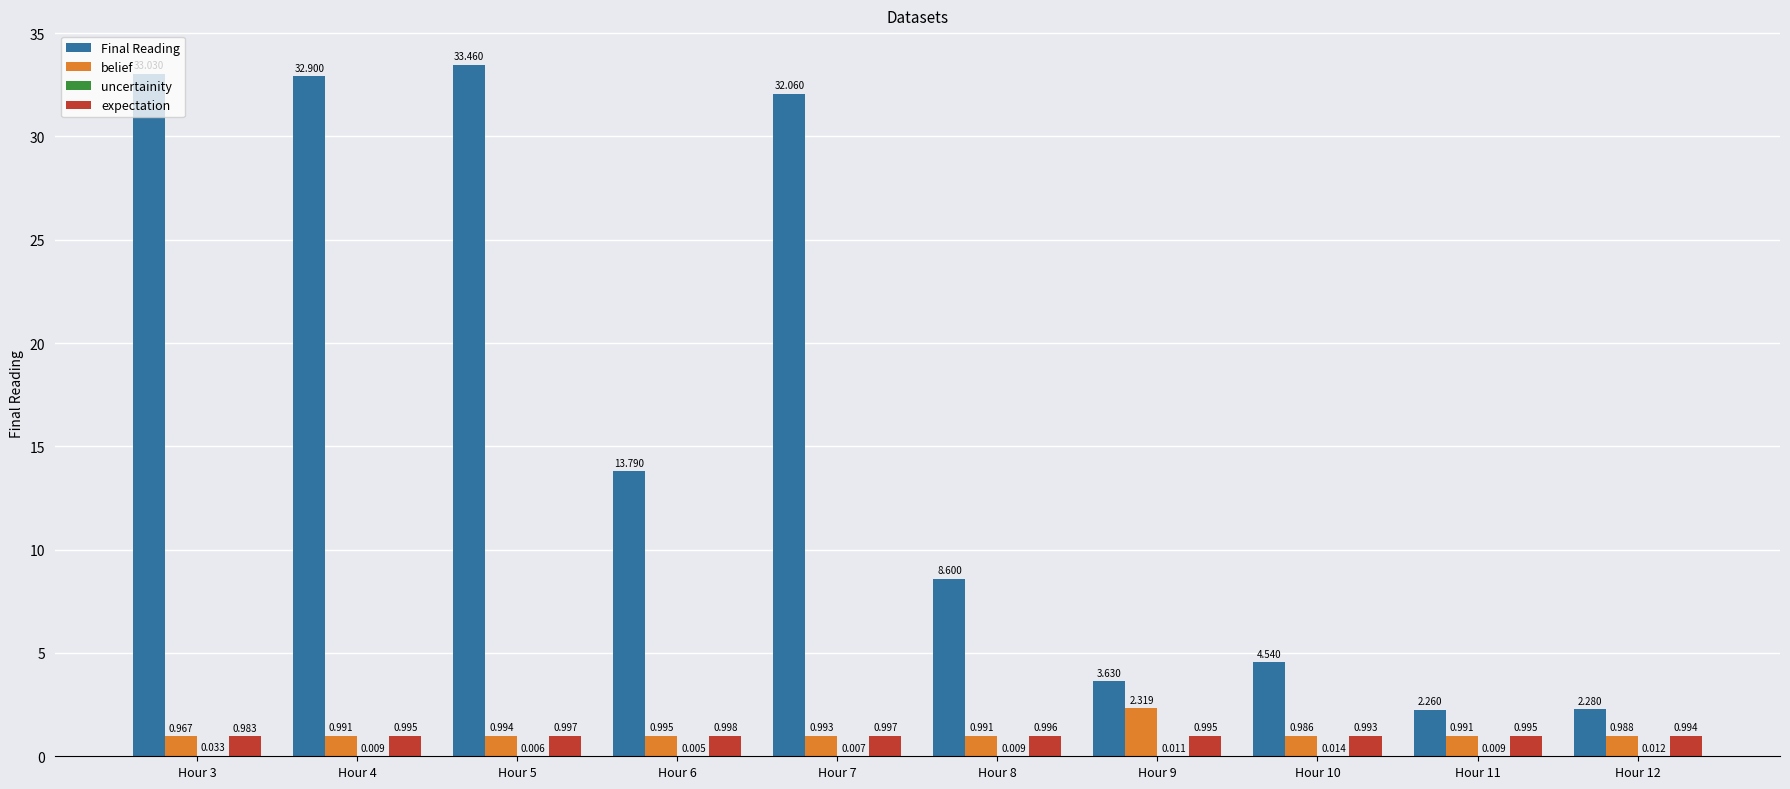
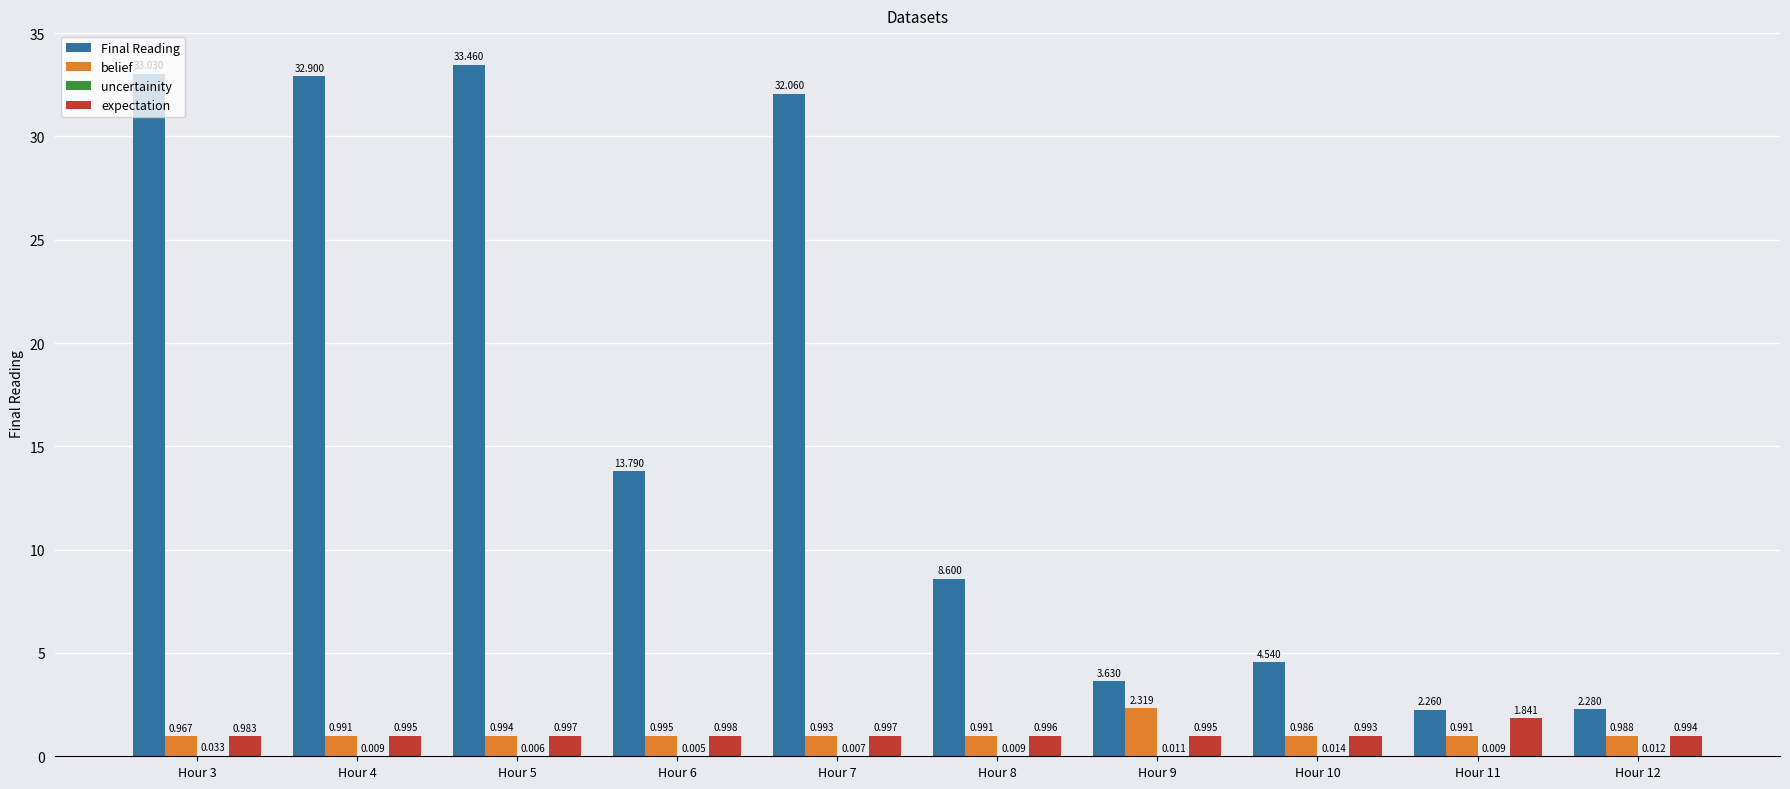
  {
    "Final Reading": {
      "Hour 4": 32.900,
      "Hour 5": 33.460,
      "Hour 6": 13.790,
      "Hour 7": 32.060,
      "Hour 8": 8.600,
      "Hour 9": 3.630,
      "Hour 10": 4.540,
      "Hour 11": 2.260,
      "Hour 12": 2.280
    },
    "belief": {
      "Hour 3": 0.967,
      "Hour 4": 0.991,
      "Hour 5": 0.994,
      "Hour 6": 0.995,
      "Hour 7": 0.993,
      "Hour 8": 0.991,
      "Hour 9": 2.319,
      "Hour 10": 0.986,
      "Hour 11": 0.991,
      "Hour 12": 0.988
    },
    "uncertainity": {
      "Hour 3": 0.033,
      "Hour 4": 0.009,
      "Hour 5": 0.006,
      "Hour 6": 0.005,
      "Hour 7": 0.007,
      "Hour 8": 0.009,
      "Hour 9": 0.011,
      "Hour 10": 0.014,
      "Hour 11": 0.009,
      "Hour 12": 0.012
    },
    "expectation": {
      "Hour 3": 0.983,
      "Hour 4": 0.995,
      "Hour 5": 0.997,
      "Hour 6": 0.998,
      "Hour 7": 0.997,
      "Hour 8": 0.996,
      "Hour 9": 0.995,
      "Hour 10": 0.993,
-     "Hour 11": 0.995,
+     "Hour 11": 1.841,
      "Hour 12": 0.994
    }
  }
